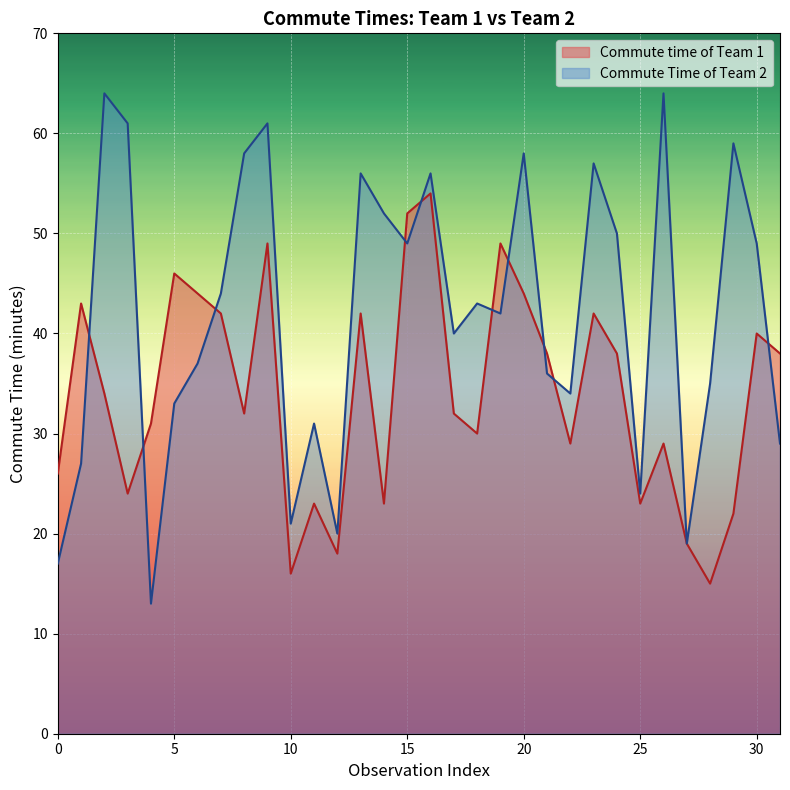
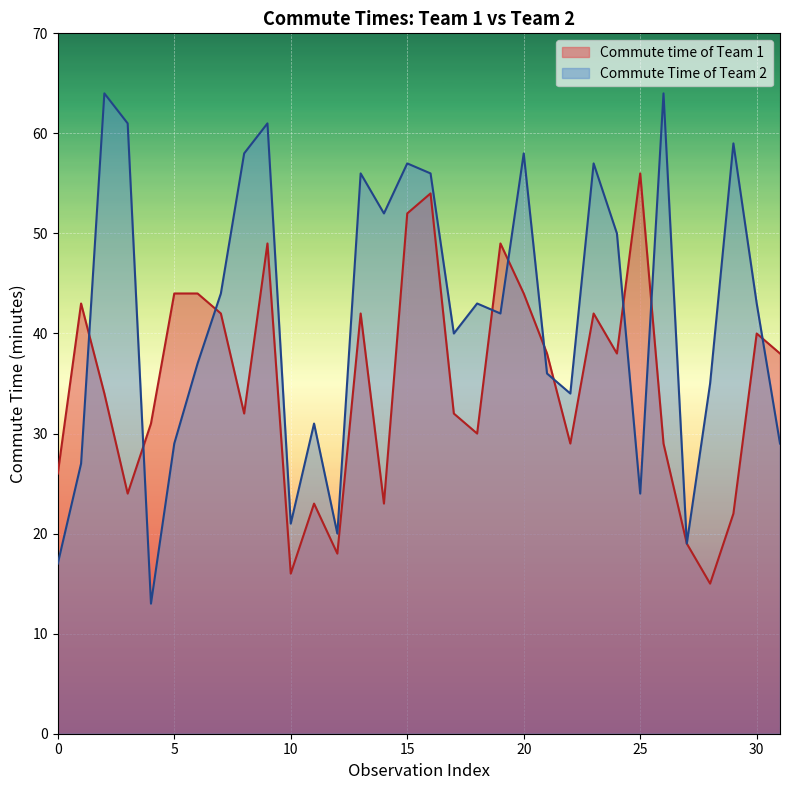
  {
    "Commute time of Team 1": {
      "0": 26,
-     "5": 46,
+     "5": 44,
      "10": 16,
      "15": 52,
      "20": 44,
-     "25": 23,
+     "25": 56,
      "30": 40
    },
    "Commute Time of Team 2": {
      "0": 17,
-     "5": 33,
+     "5": 29,
      "10": 21,
-     "15": 49,
+     "15": 57,
      "20": 58,
      "25": 24,
-     "30": 49
+     "30": 43
    }
  }
